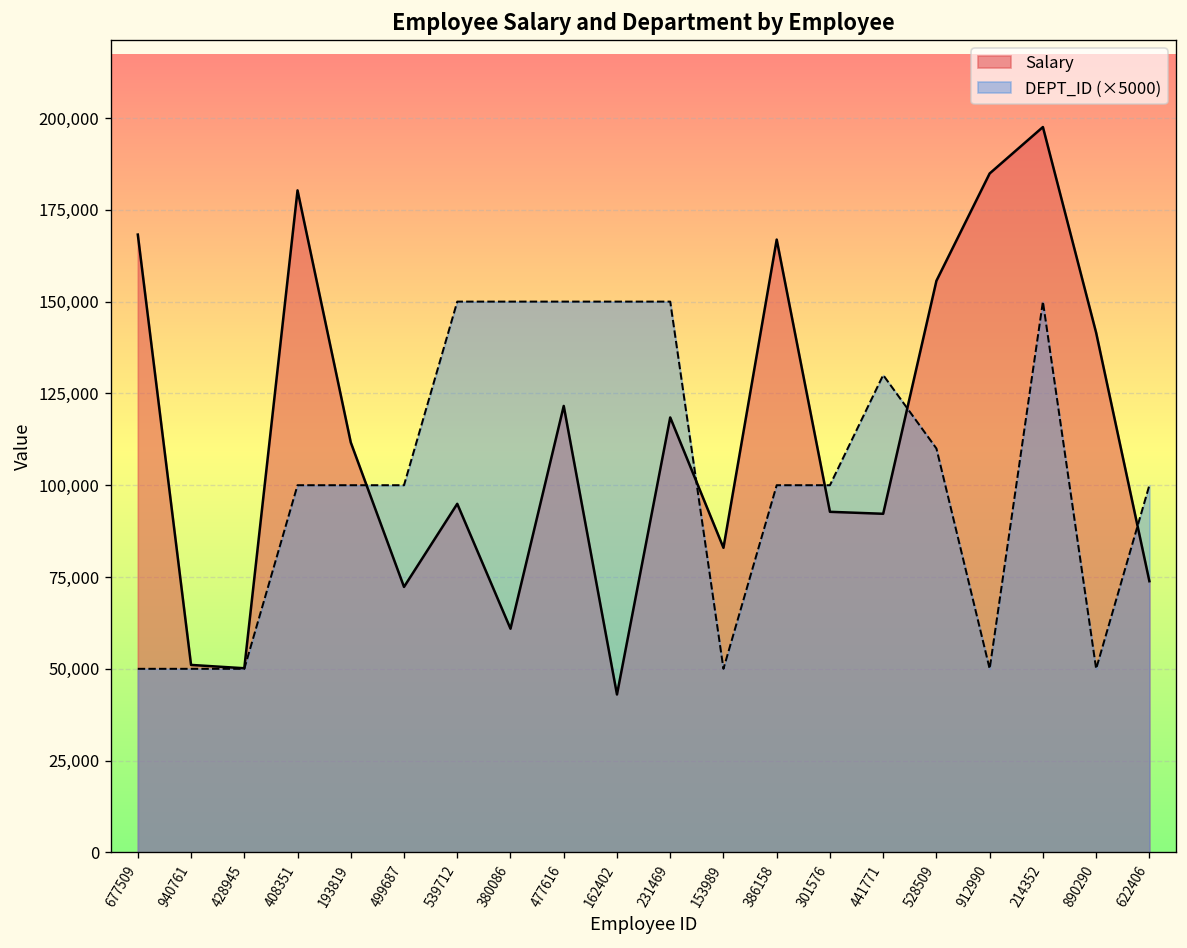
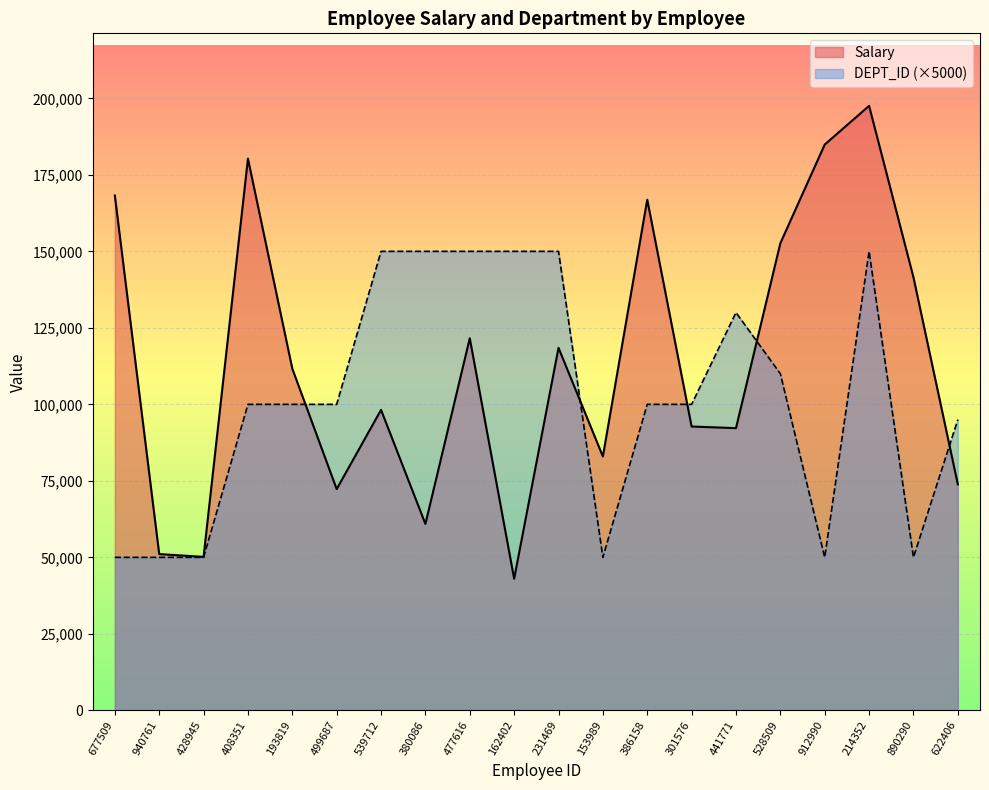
  {
    "Salary": {
      "677509": "168,000",
      "940761": "51,000",
      "408351": "180,000",
      "193819": "112,000",
      "499687": "72,000",
-     "539712": "95,000",
+     "539712": "98,000",
      "380086": "61,000",
      "477616": "122,000",
      "162402": "43,000",
      "231469": "118,000",
      "153989": "83,000",
      "386158": "167,000",
      "301576": "93,000",
      "441771": "92,000",
-     "528509": "156,000",
+     "528509": "153,000",
      "912990": "185,000",
      "214352": "198,000",
      "890290": "142,000",
      "622406": "74,000"
    },
    "DEPT_ID (×5000)": {
      "677509": "50,000",
      "940761": "50,000",
      "408351": "100,000",
      "193819": "100,000",
      "499687": "100,000",
      "539712": "150,000",
      "380086": "150,000",
      "477616": "150,000",
      "162402": "150,000",
      "231469": "150,000",
      "153989": "50,000",
      "386158": "100,000",
      "301576": "100,000",
      "441771": "130,000",
      "528509": "110,000",
      "912990": "50,000",
      "214352": "150,000",
      "890290": "50,000",
-     "622406": "100,000"
+     "622406": "95,000"
    }
  }
